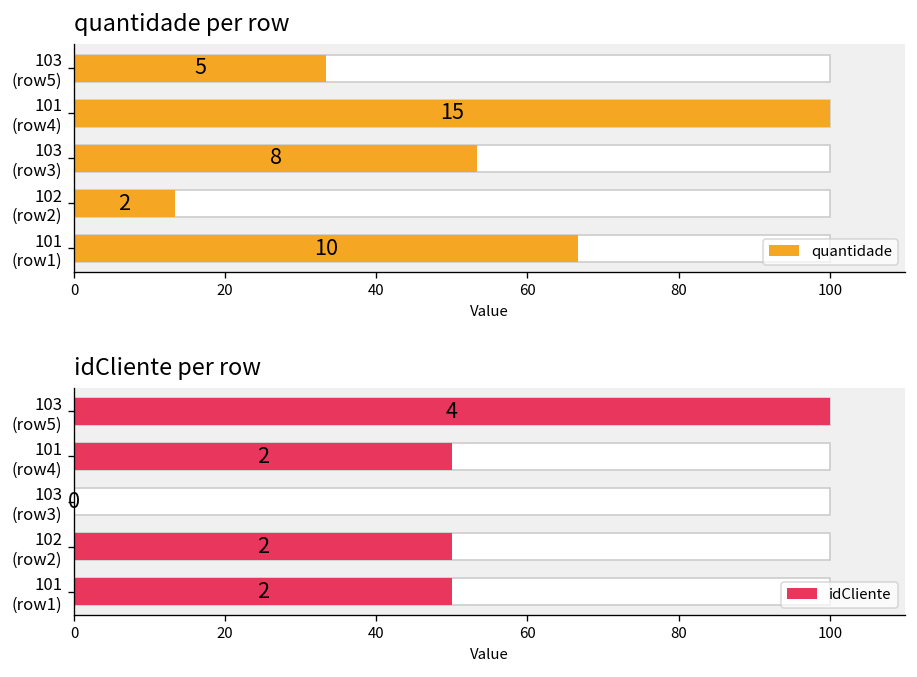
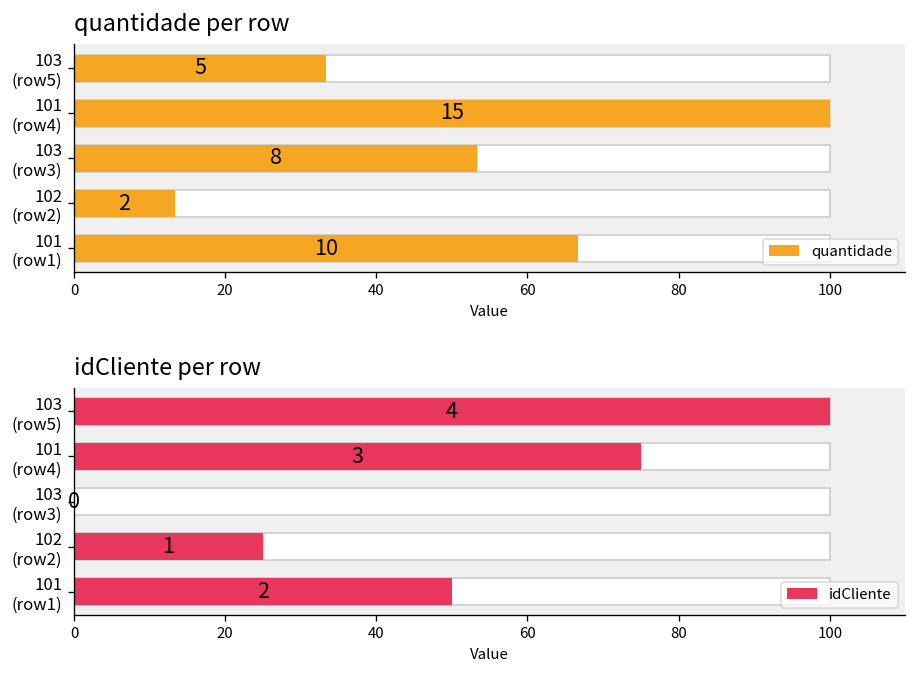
  {
    "idCliente per row": {
      "idCliente": {
-       "101 (row4)": 2,
+       "101 (row4)": 3,
        "103 (row3)": 0,
-       "102 (row2)": 2
+       "102 (row2)": 1
      }
    }
  }
